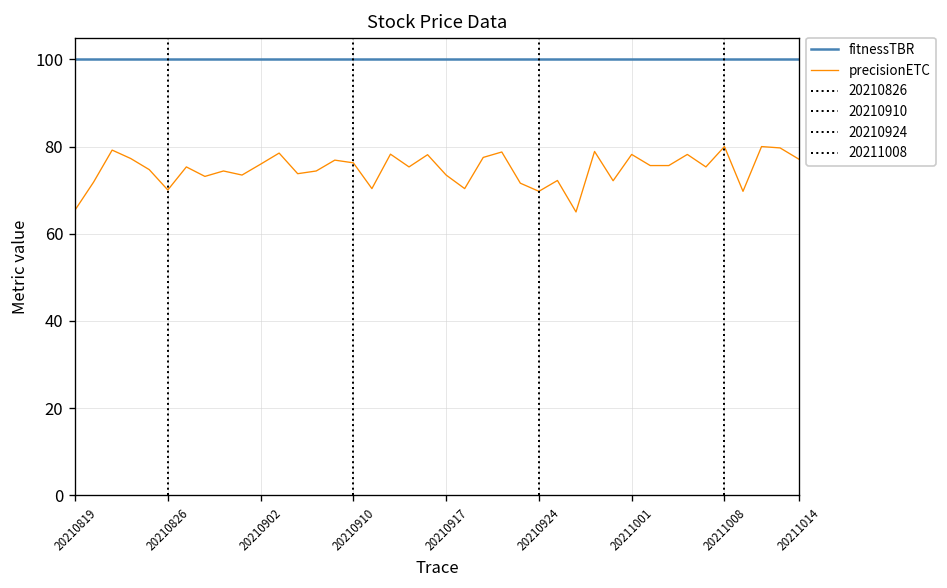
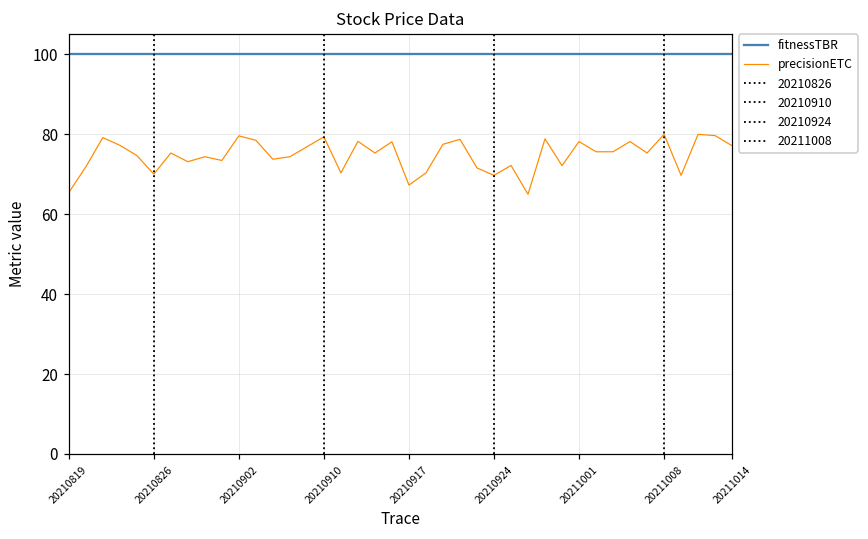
  {
    "fitnessTBR": {
      "20210819": 100,
      "20210826": 100,
      "20210902": 100,
      "20210910": 100,
      "20210917": 100,
      "20210924": 100,
      "20211001": 100,
      "20211008": 100,
      "20211014": 100
    },
    "precisionETC": {
      "20210819": 65,
      "20210826": 70,
-     "20210902": 76,
-     "20210910": 76,
-     "20210917": 73,
+     "20210902": 80,
+     "20210910": 79,
+     "20210917": 67,
      "20210924": 70,
      "20211001": 78,
      "20211008": 80,
      "20211014": 77
    }
  }
